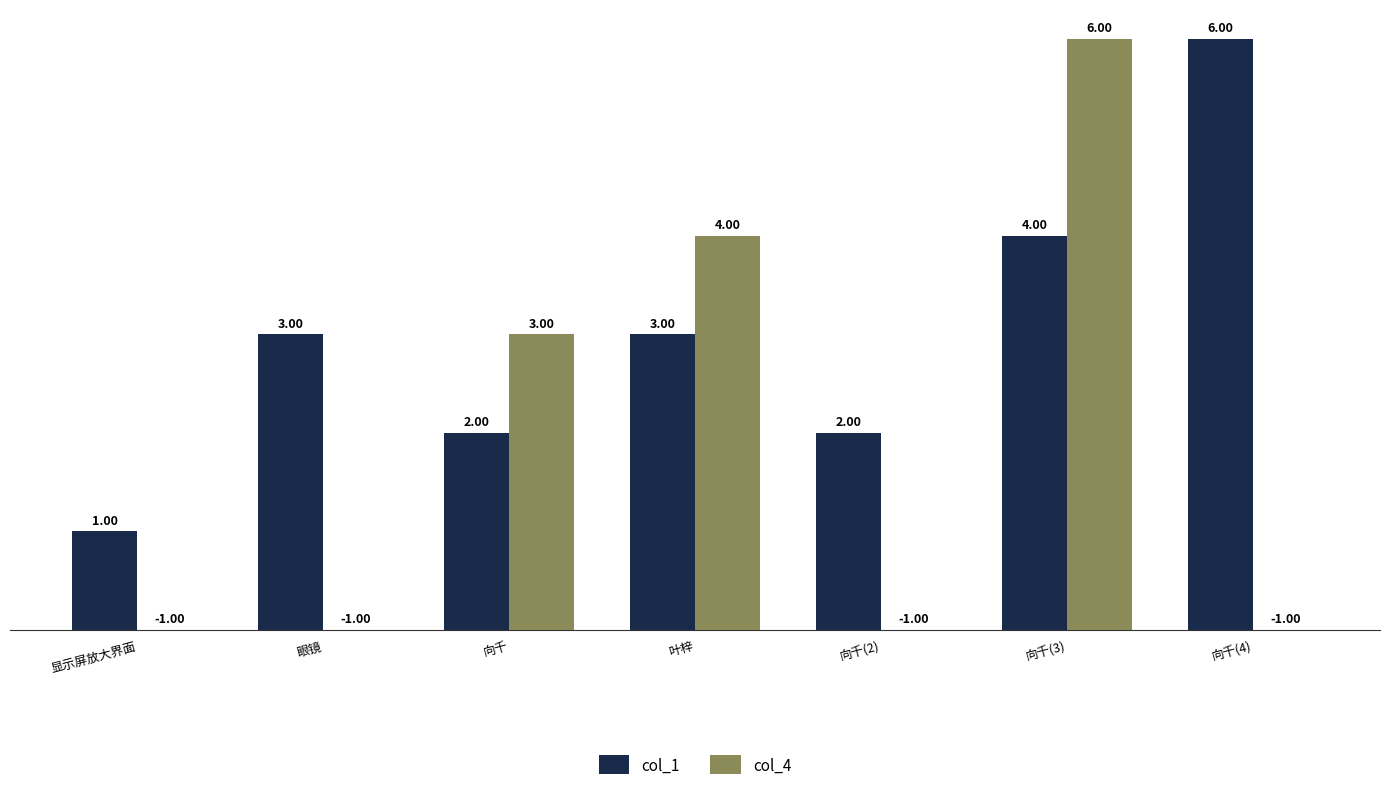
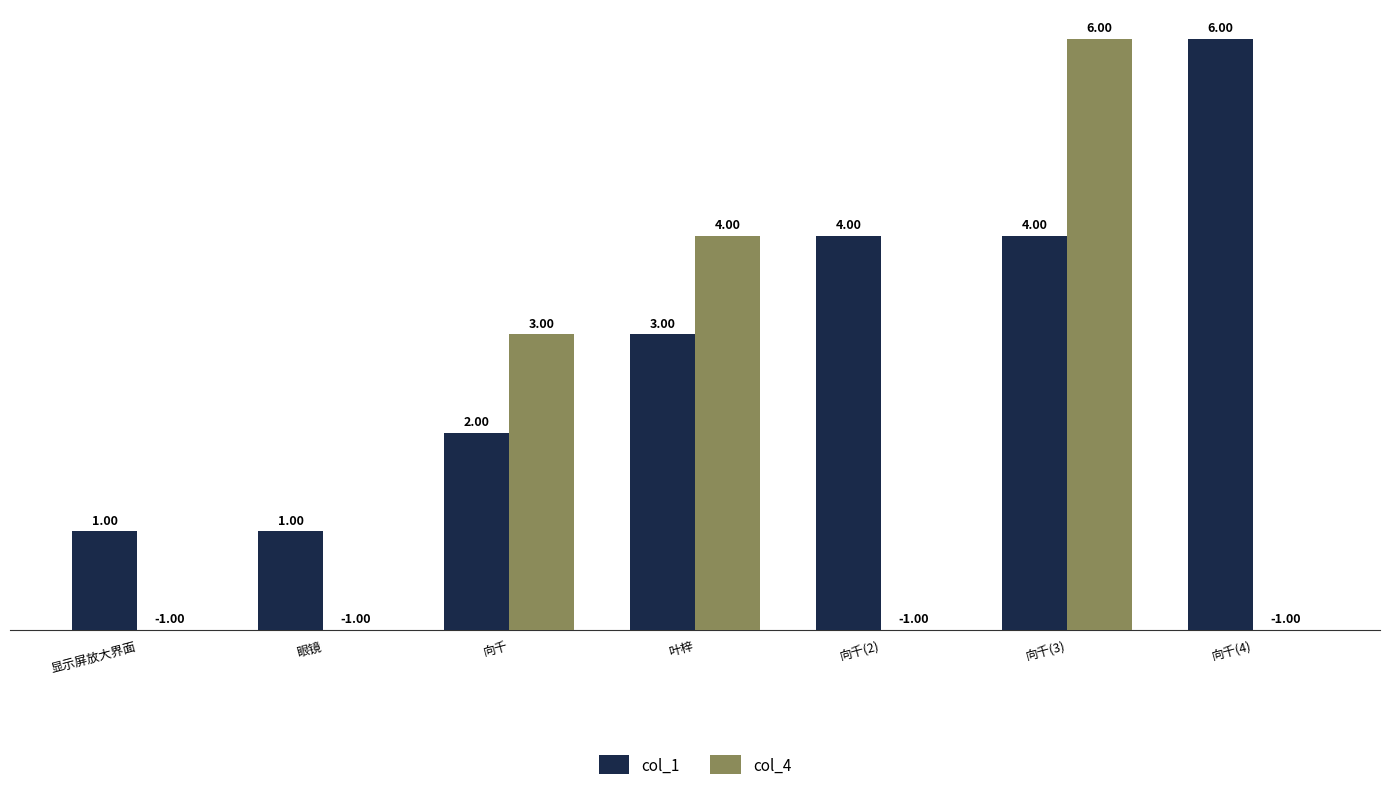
  {
    "col_1": {
      "显示屏放大界面": 1.00,
-     "眼镜": 3.00,
+     "眼镜": 1.00,
      "向千": 2.00,
      "叶梓": 3.00,
-     "向千(2)": 2.00,
+     "向千(2)": 4.00,
      "向千(3)": 4.00,
      "向千(4)": 6.00
    },
    "col_4": {
      "向千": 3.00,
      "叶梓": 4.00,
      "向千(3)": 6.00
    }
  }
